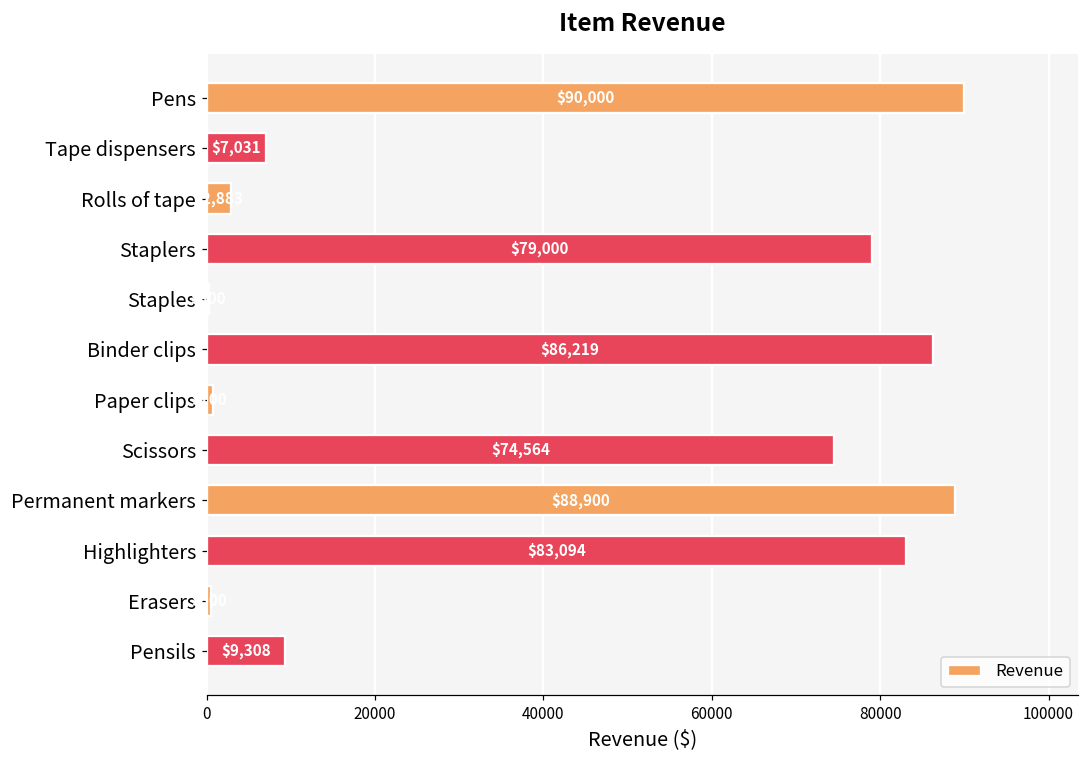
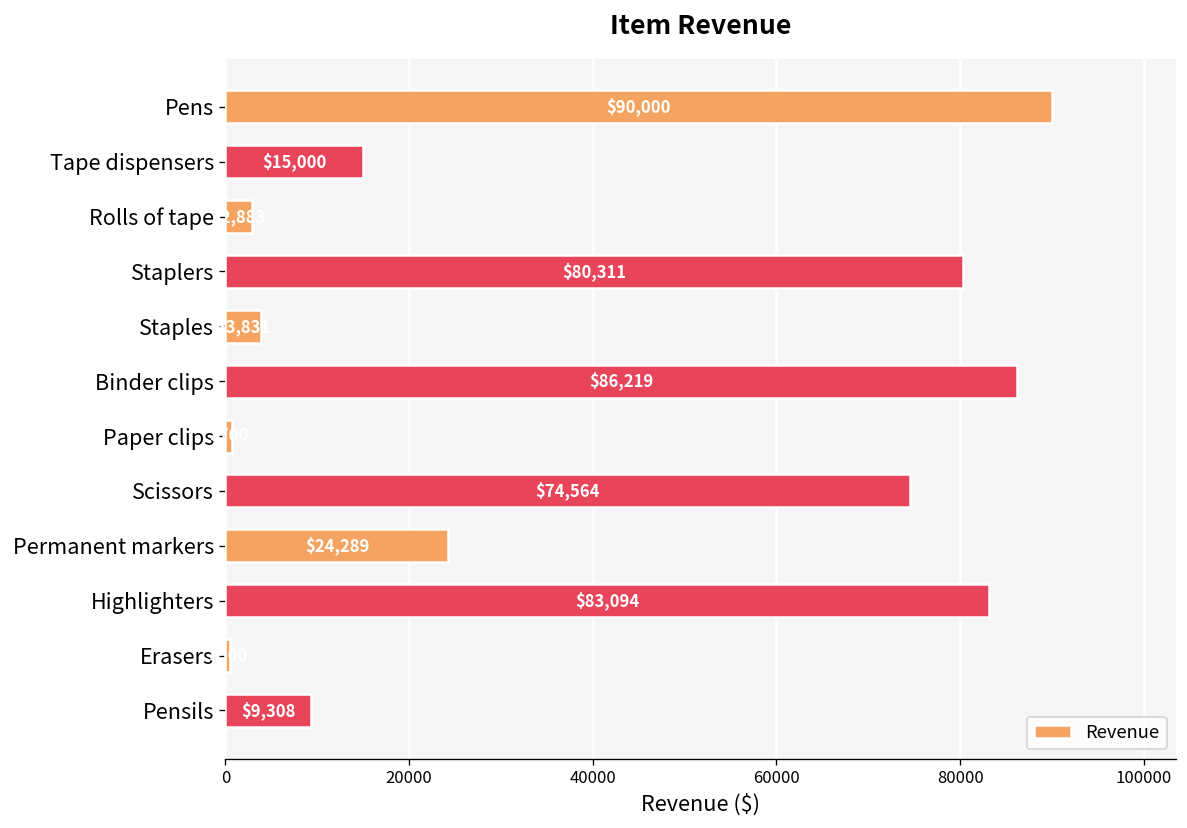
  {
    "Pens": "$90,000",
-   "Tape dispensers": "$7,031",
-   "Staplers": "$79,000",
-   "Staples": "0",
+   "Tape dispensers": "$15,000",
+   "Staplers": "$80,311",
+   "Staples": "4000",
    "Binder clips": "$86,219",
    "Scissors": "$74,564",
-   "Permanent markers": "$88,900",
+   "Permanent markers": "$24,289",
    "Highlighters": "$83,094",
    "Pensils": "$9,308"
  }
